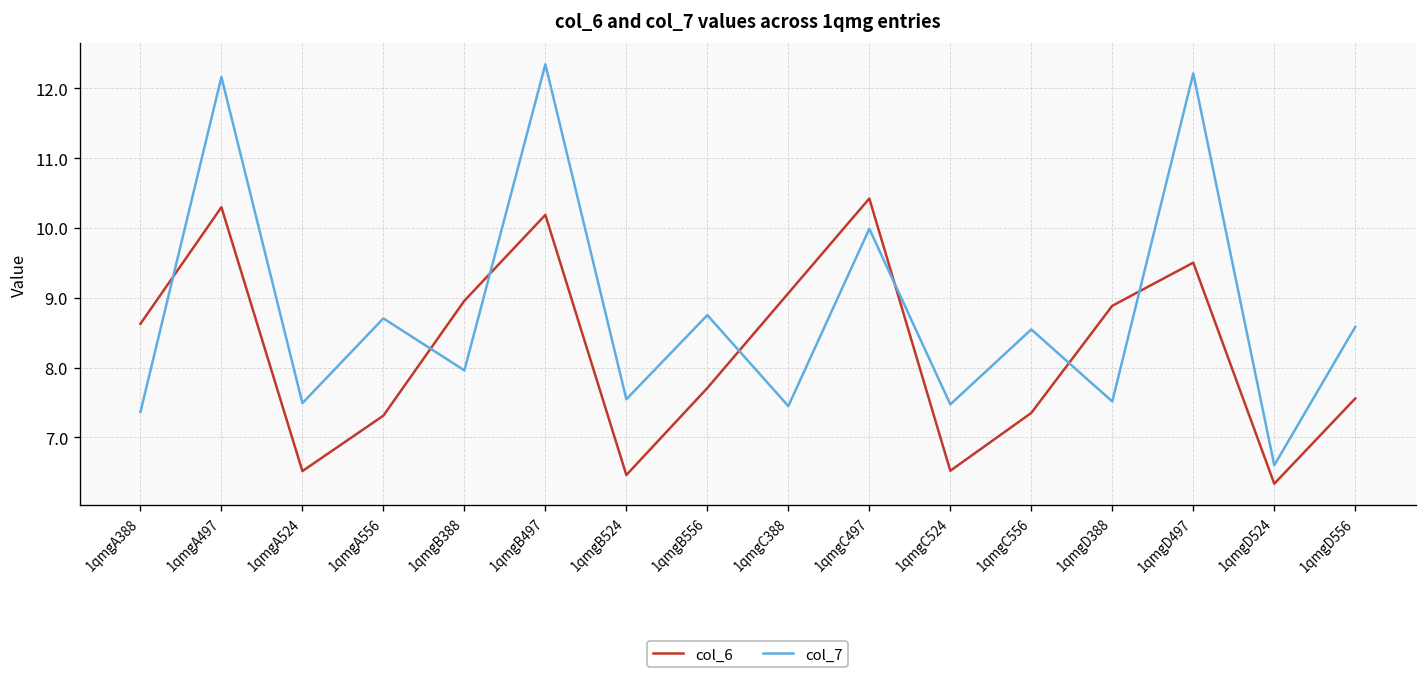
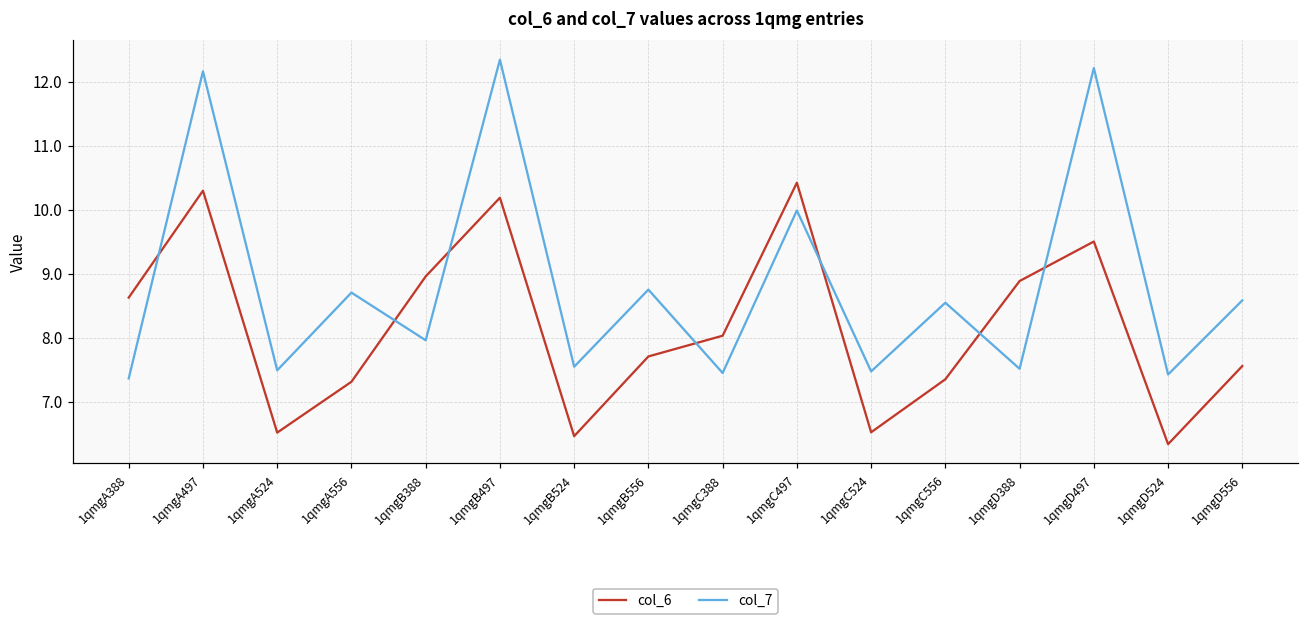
  {
    "col_6": {
      "1qmgA388": 8.6,
      "1qmgA497": 10.3,
      "1qmgA524": 6.5,
      "1qmgA556": 7.3,
      "1qmgB388": 9.0,
      "1qmgB497": 10.2,
      "1qmgB524": 6.5,
      "1qmgB556": 7.7,
-     "1qmgC388": 9.1,
+     "1qmgC388": 8.0,
      "1qmgC497": 10.4,
      "1qmgC524": 6.5,
      "1qmgC556": 7.3,
      "1qmgD388": 8.9,
      "1qmgD497": 9.5,
      "1qmgD524": 6.3,
      "1qmgD556": 7.6
    },
    "col_7": {
      "1qmgA388": 7.4,
      "1qmgA497": 12.2,
      "1qmgA524": 7.5,
      "1qmgA556": 8.7,
      "1qmgB388": 8.0,
      "1qmgB497": 12.3,
      "1qmgB524": 7.5,
      "1qmgB556": 8.8,
      "1qmgC388": 7.4,
      "1qmgC497": 10.0,
      "1qmgC524": 7.5,
      "1qmgC556": 8.5,
      "1qmgD388": 7.5,
      "1qmgD497": 12.2,
-     "1qmgD524": 6.6,
+     "1qmgD524": 7.4,
      "1qmgD556": 8.6
    }
  }
